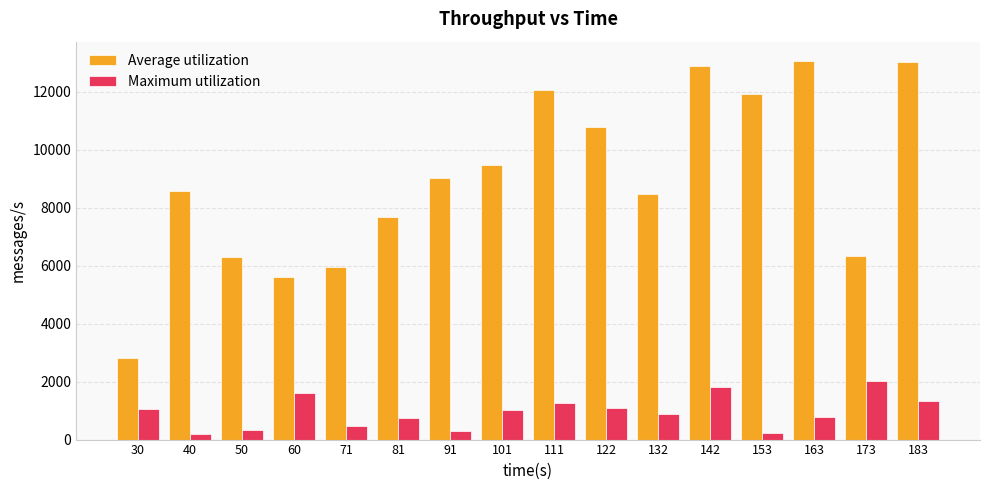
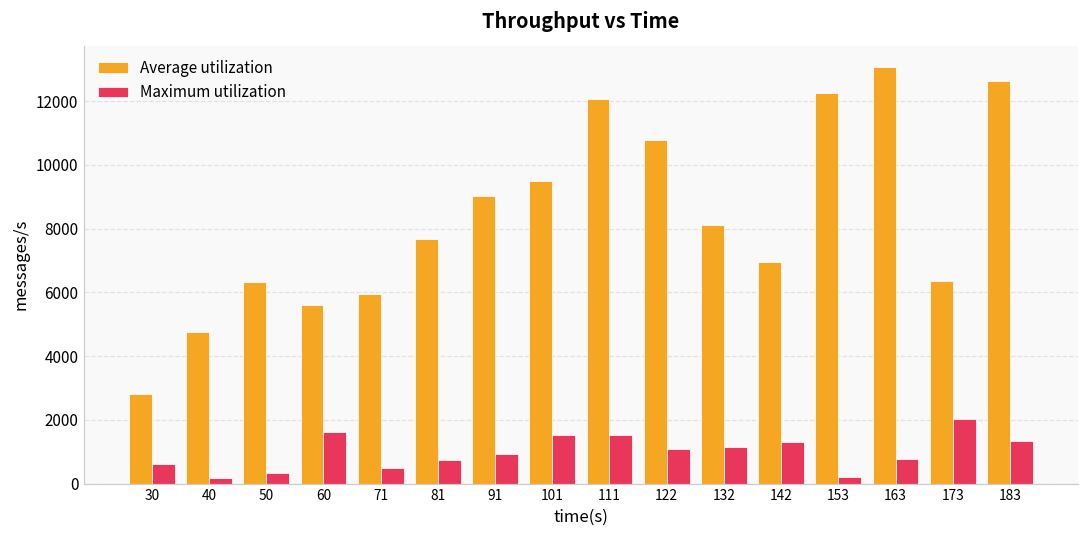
  {
    "Average utilization": {
      "30": 2800,
-     "40": 8600,
+     "40": 4800,
      "50": 6300,
      "60": 5600,
      "71": 6000,
      "81": 7700,
      "91": 9000,
      "101": 9500,
      "111": 12100,
      "122": 10800,
-     "132": 8500,
-     "142": 12900,
-     "153": 11900,
+     "132": 8100,
+     "142": 7000,
+     "153": 12300,
      "163": 13100,
      "173": 6400,
-     "183": 13000
+     "183": 12600
    },
    "Maximum utilization": {
-     "30": 1000,
+     "30": 600,
      "40": 200,
      "50": 300,
      "60": 1600,
      "71": 500,
      "81": 700,
-     "91": 300,
-     "101": 1000,
-     "111": 1300,
+     "91": 900,
+     "101": 1500,
+     "111": 1500,
      "122": 1100,
-     "132": 900,
-     "142": 1800,
+     "132": 1200,
+     "142": 1300,
      "153": 200,
      "163": 800,
      "173": 2000,
      "183": 1300
    }
  }
